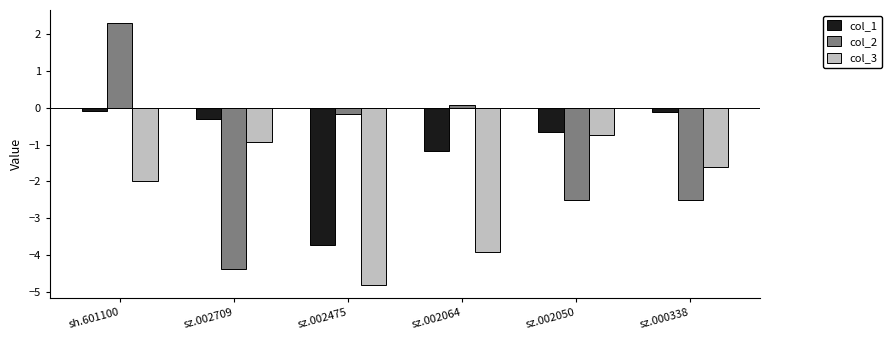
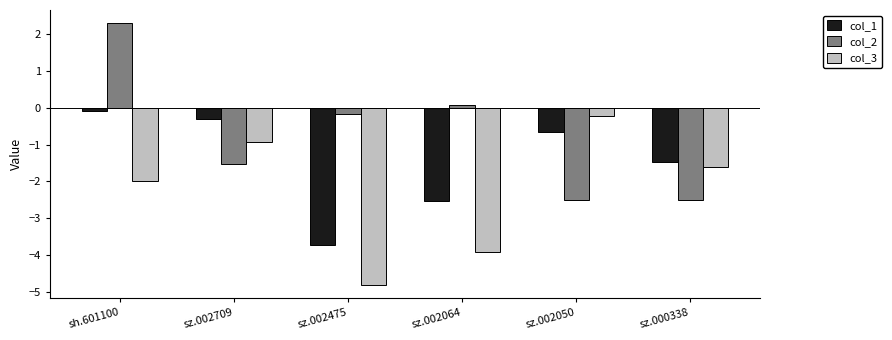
  {
    "col_1": {
      "sh.601100": -0.1,
      "sz.002709": -0.3,
      "sz.002475": -3.7,
-     "sz.002064": -1.2,
+     "sz.002064": -2.5,
      "sz.002050": -0.6,
-     "sz.000338": -0.1
+     "sz.000338": -1.5
    },
    "col_2": {
      "sh.601100": 2.3,
-     "sz.002709": -4.4,
+     "sz.002709": -1.5,
      "sz.002475": -0.2,
      "sz.002064": 0.1,
      "sz.002050": -2.5,
      "sz.000338": -2.5
    },
    "col_3": {
      "sh.601100": -2.0,
      "sz.002709": -0.9,
      "sz.002475": -4.8,
      "sz.002064": -3.9,
-     "sz.002050": -0.7,
+     "sz.002050": -0.2,
      "sz.000338": -1.6
    }
  }
